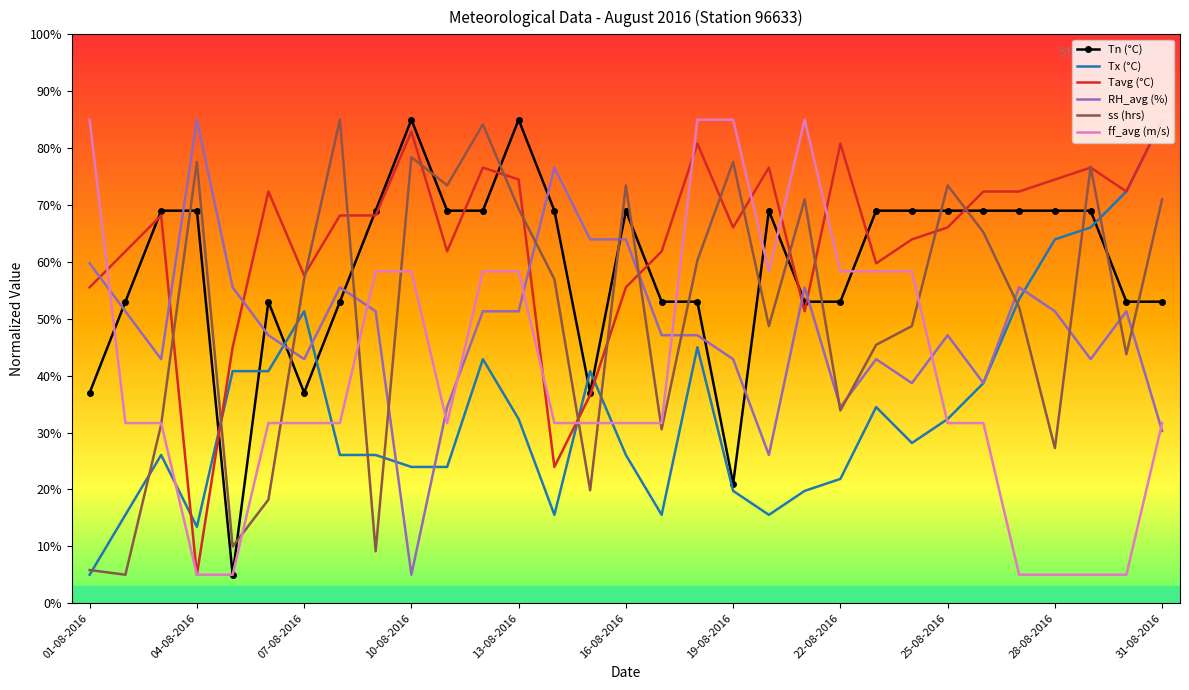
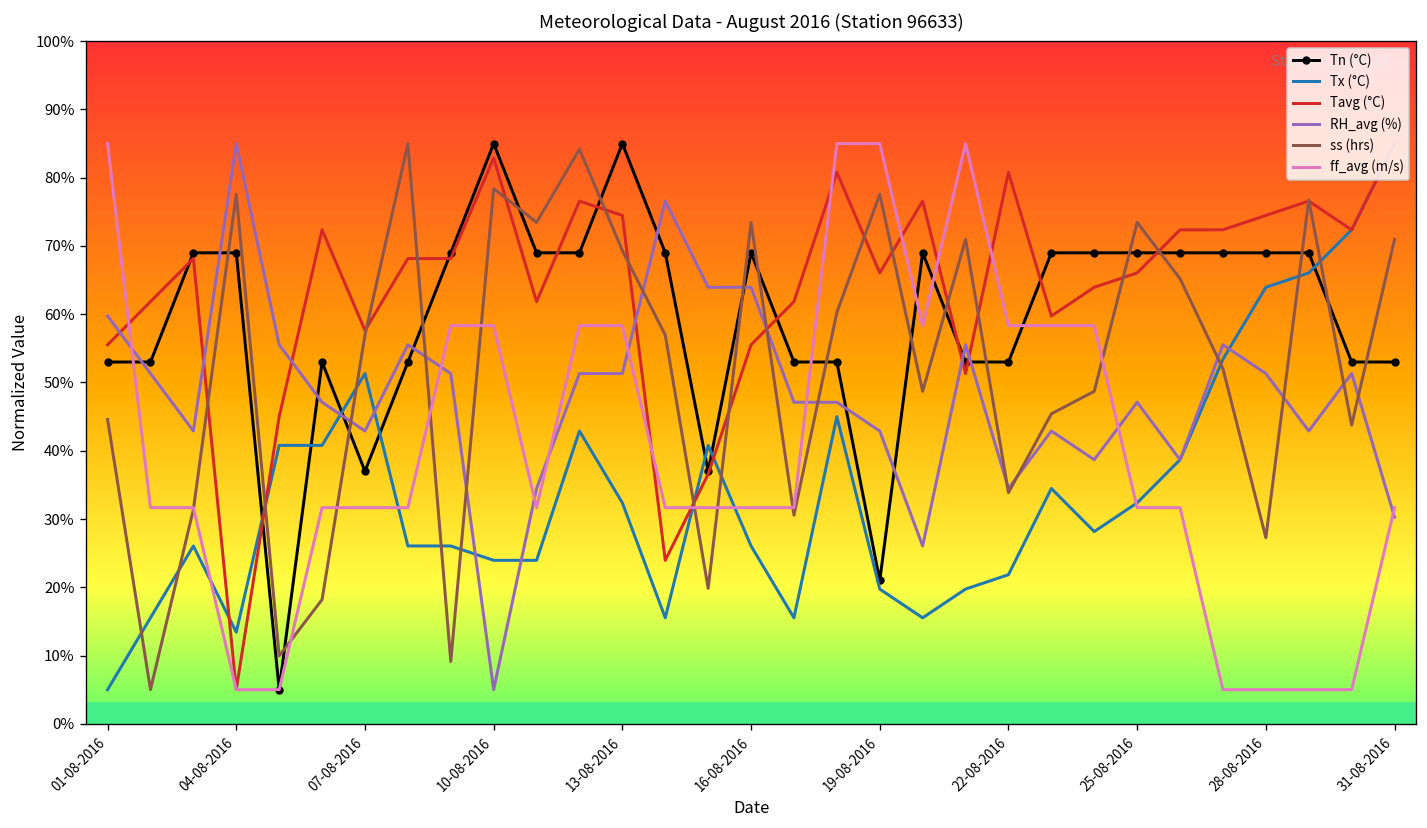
  {
    "Tn (°C)": {
-     "01-08-2016": "37%",
+     "01-08-2016": "53%",
      "04-08-2016": "69%",
      "07-08-2016": "37%",
      "10-08-2016": "85%",
      "13-08-2016": "85%",
      "16-08-2016": "69%",
      "19-08-2016": "21%",
      "22-08-2016": "53%",
      "25-08-2016": "69%",
      "28-08-2016": "69%",
      "31-08-2016": "53%"
    },
    "Tx (°C)": {
      "01-08-2016": "5%",
      "04-08-2016": "13%",
      "07-08-2016": "51%",
      "10-08-2016": "24%",
      "13-08-2016": "32%",
      "16-08-2016": "26%",
      "19-08-2016": "20%",
      "22-08-2016": "22%",
      "25-08-2016": "32%",
      "28-08-2016": "64%"
    },
    "Tavg (°C)": {
      "01-08-2016": "56%",
      "07-08-2016": "58%",
      "10-08-2016": "83%",
      "13-08-2016": "74%",
      "16-08-2016": "56%",
      "19-08-2016": "66%",
      "22-08-2016": "81%",
      "25-08-2016": "66%",
      "28-08-2016": "74%"
    },
    "RH_avg (%)": {
      "01-08-2016": "60%",
      "04-08-2016": "85%",
      "07-08-2016": "43%",
      "10-08-2016": "5%",
      "13-08-2016": "51%",
      "16-08-2016": "64%",
      "19-08-2016": "43%",
      "22-08-2016": "34%",
      "25-08-2016": "47%",
      "28-08-2016": "51%",
      "31-08-2016": "30%"
    },
    "ss (hrs)": {
-     "01-08-2016": "6%",
+     "01-08-2016": "45%",
      "04-08-2016": "78%",
      "07-08-2016": "57%",
      "10-08-2016": "78%",
      "13-08-2016": "69%",
      "16-08-2016": "73%",
      "19-08-2016": "78%",
      "22-08-2016": "34%",
      "25-08-2016": "73%",
      "28-08-2016": "27%",
      "31-08-2016": "71%"
    },
    "ff_avg (m/s)": {
      "01-08-2016": "85%",
      "07-08-2016": "32%",
      "10-08-2016": "58%",
      "13-08-2016": "58%",
      "16-08-2016": "32%",
      "19-08-2016": "85%",
      "22-08-2016": "58%",
      "25-08-2016": "32%",
      "28-08-2016": "5%",
      "31-08-2016": "32%"
    }
  }
